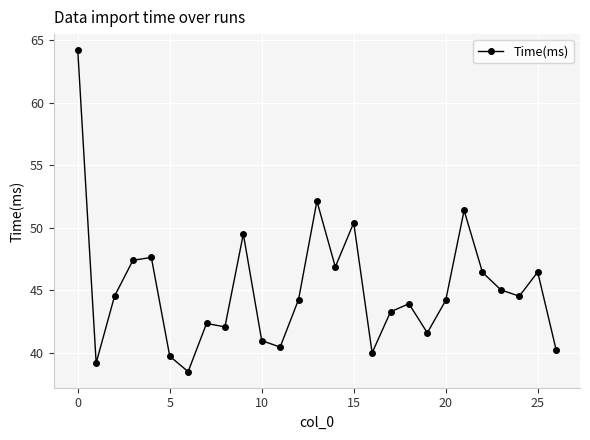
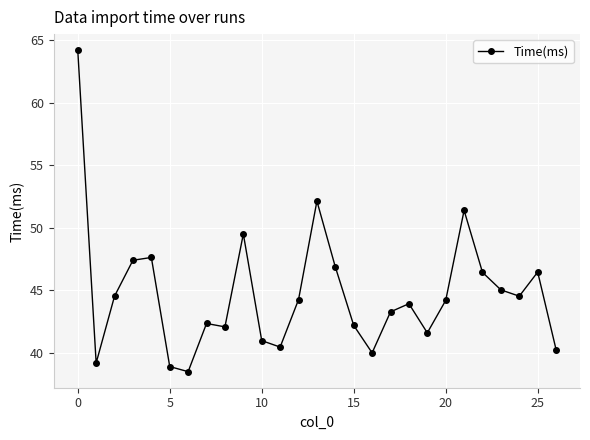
  {
    "0": 64.2,
-   "5": 39.7,
+   "5": 38.9,
    "10": 41.0,
-   "15": 50.4,
+   "15": 42.2,
    "20": 44.2,
    "25": 46.5
  }
